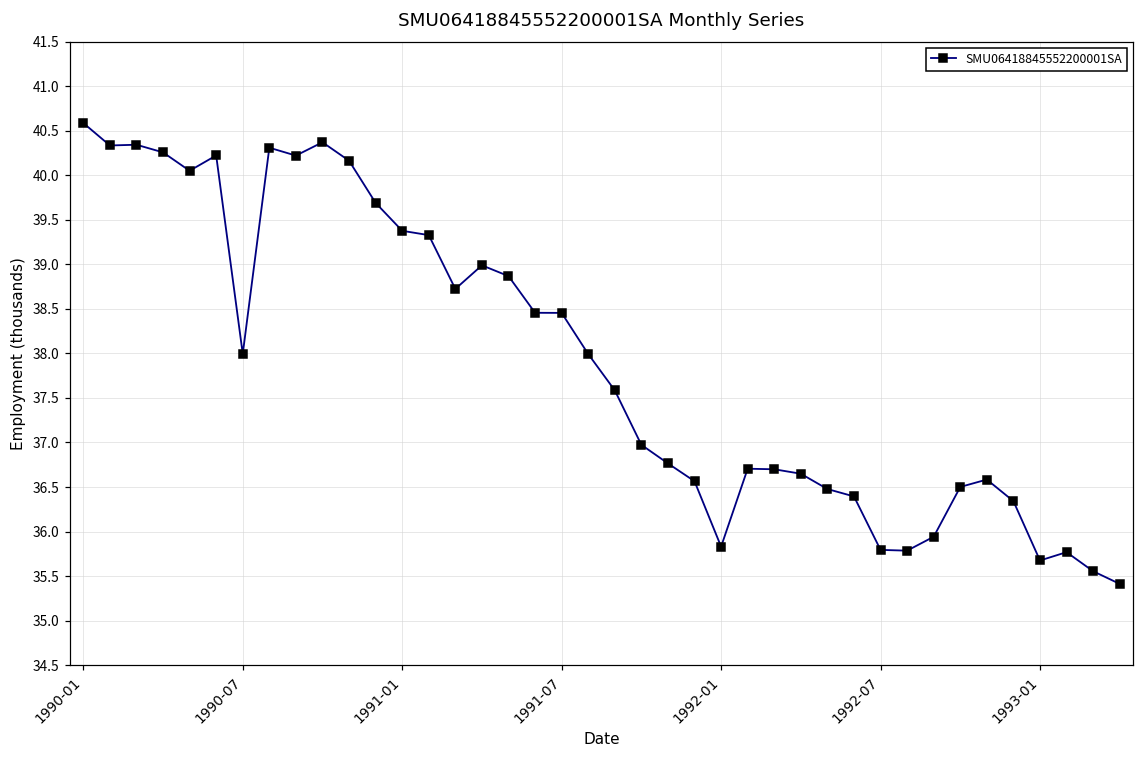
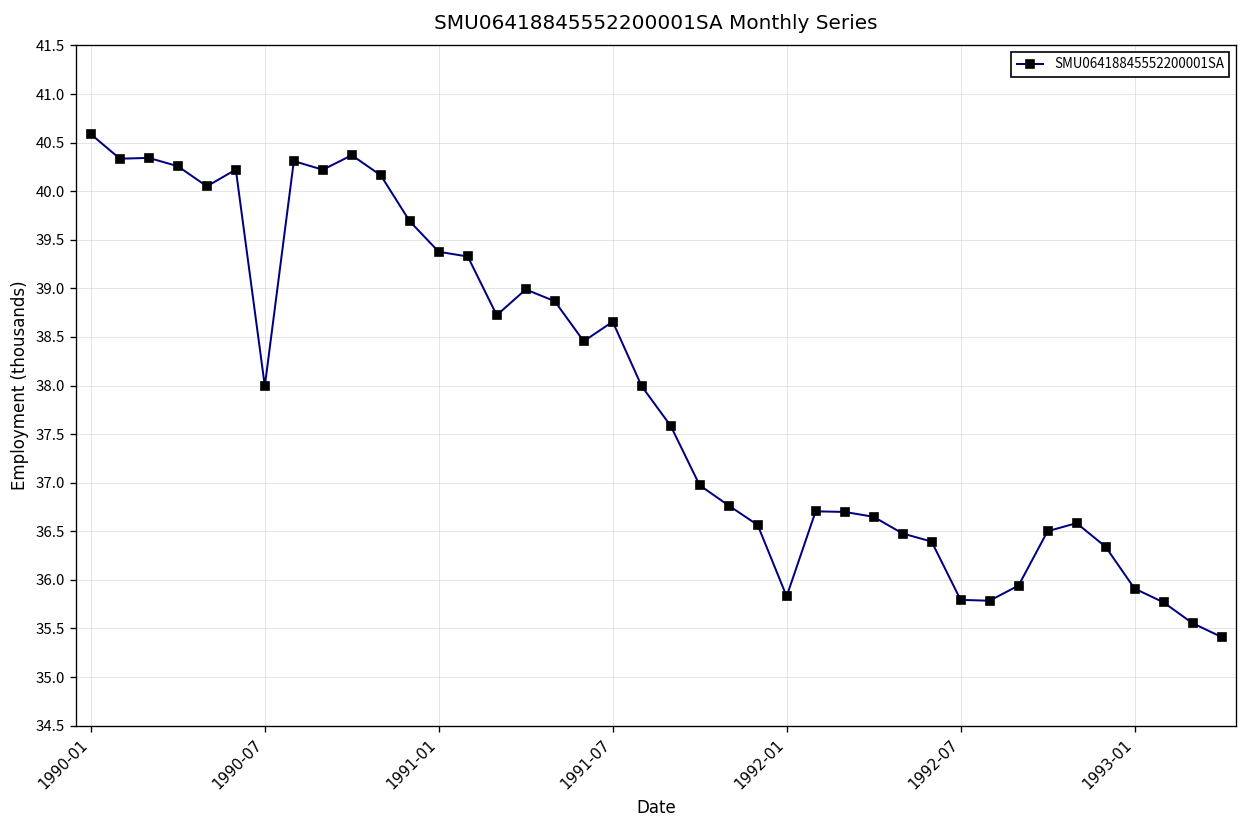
  {
    "1990-01": 40.6,
    "1990-07": 38.0,
    "1991-01": 39.4,
-   "1991-07": 38.5,
+   "1991-07": 38.7,
    "1992-01": 35.8,
    "1992-07": 35.8,
-   "1993-01": 35.7
+   "1993-01": 35.9
  }
